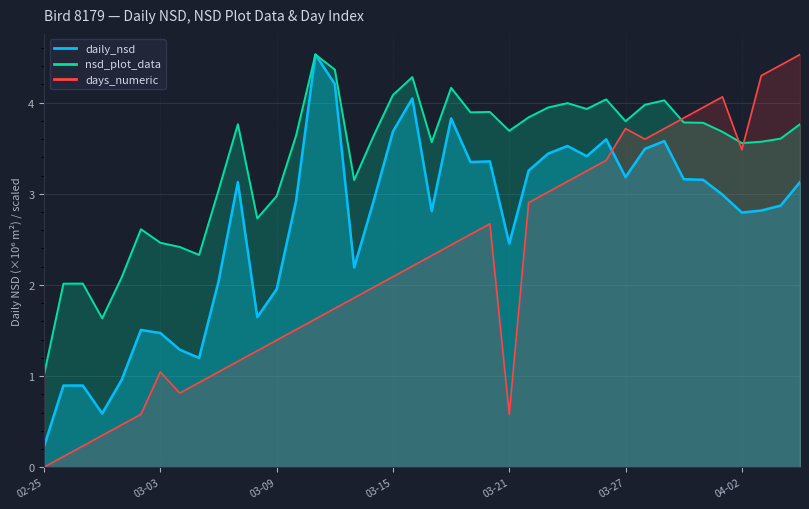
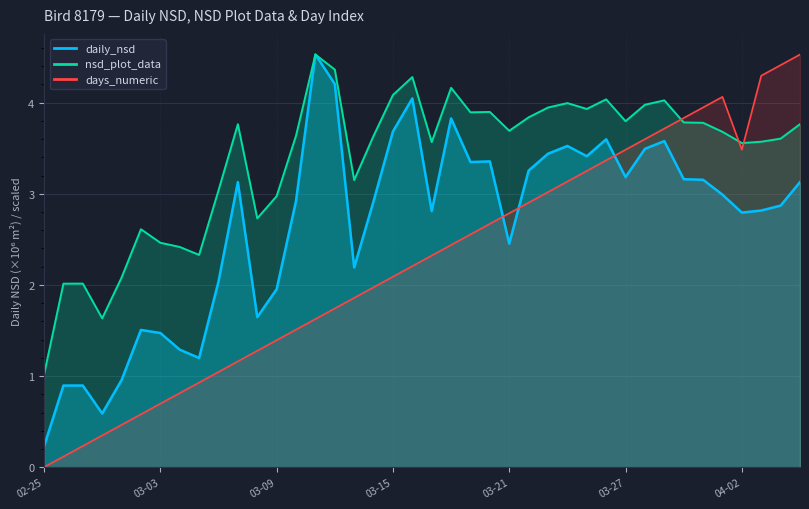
  {
    "daily_nsd": {
      "02-25": 0.2,
      "03-03": 1.5,
      "03-09": 2.0,
      "03-15": 3.7,
      "03-21": 2.5,
      "03-27": 3.2,
      "04-02": 2.8
    },
    "nsd_plot_data": {
      "02-25": 1.0,
      "03-03": 2.5,
      "03-09": 3.0,
      "03-15": 4.1,
      "03-21": 3.7,
      "03-27": 3.8,
      "04-02": 3.6
    },
    "days_numeric": {
      "02-25": 0.0,
-     "03-03": 1.0,
+     "03-03": 0.7,
      "03-09": 1.4,
      "03-15": 2.1,
-     "03-21": 0.6,
-     "03-27": 3.7,
+     "03-21": 2.8,
+     "03-27": 3.5,
      "04-02": 3.5
    }
  }
